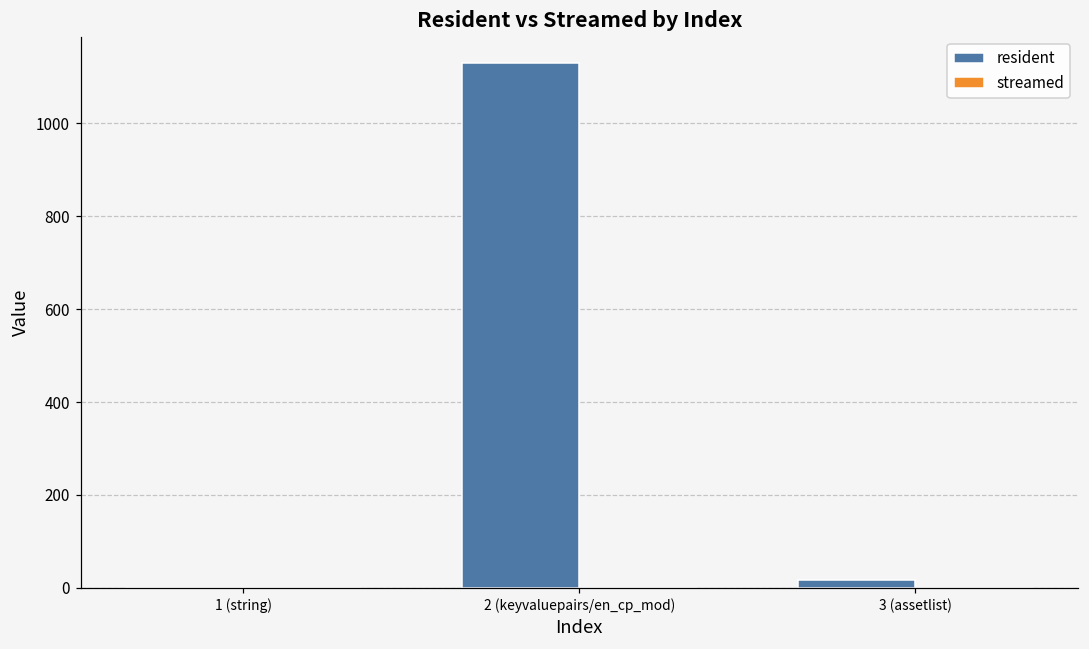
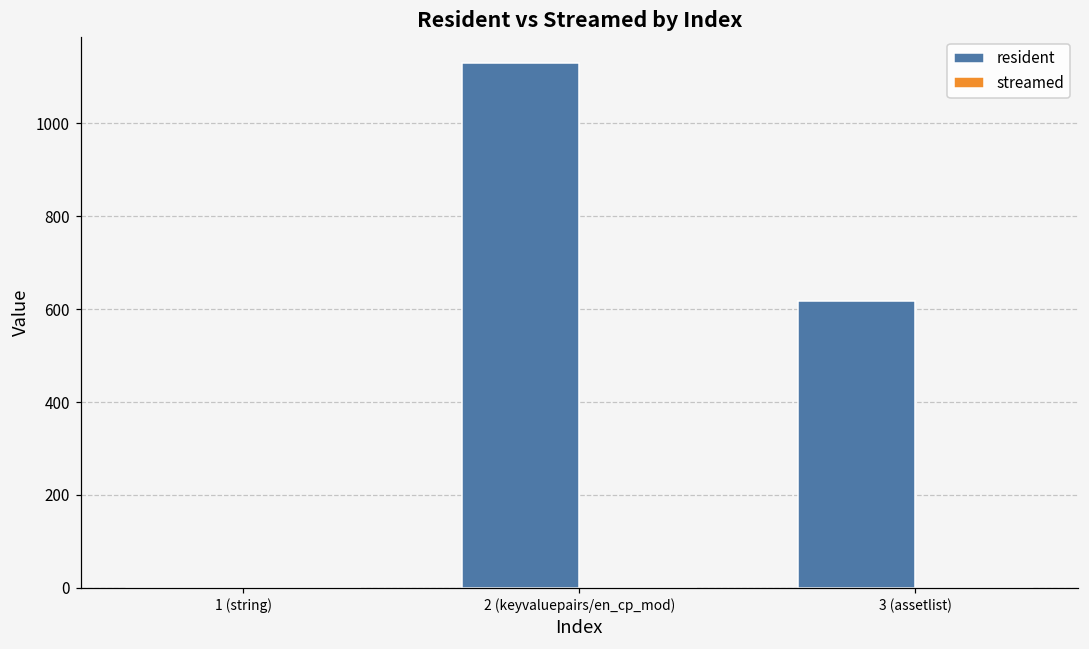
  {
    "resident": {
      "1 (string)": 0,
      "2 (keyvaluepairs/en_cp_mod)": 1130,
-     "3 (assetlist)": 20
+     "3 (assetlist)": 620
    },
    "streamed": {
      "1 (string)": 0,
      "2 (keyvaluepairs/en_cp_mod)": 0,
      "3 (assetlist)": 0
    }
  }
